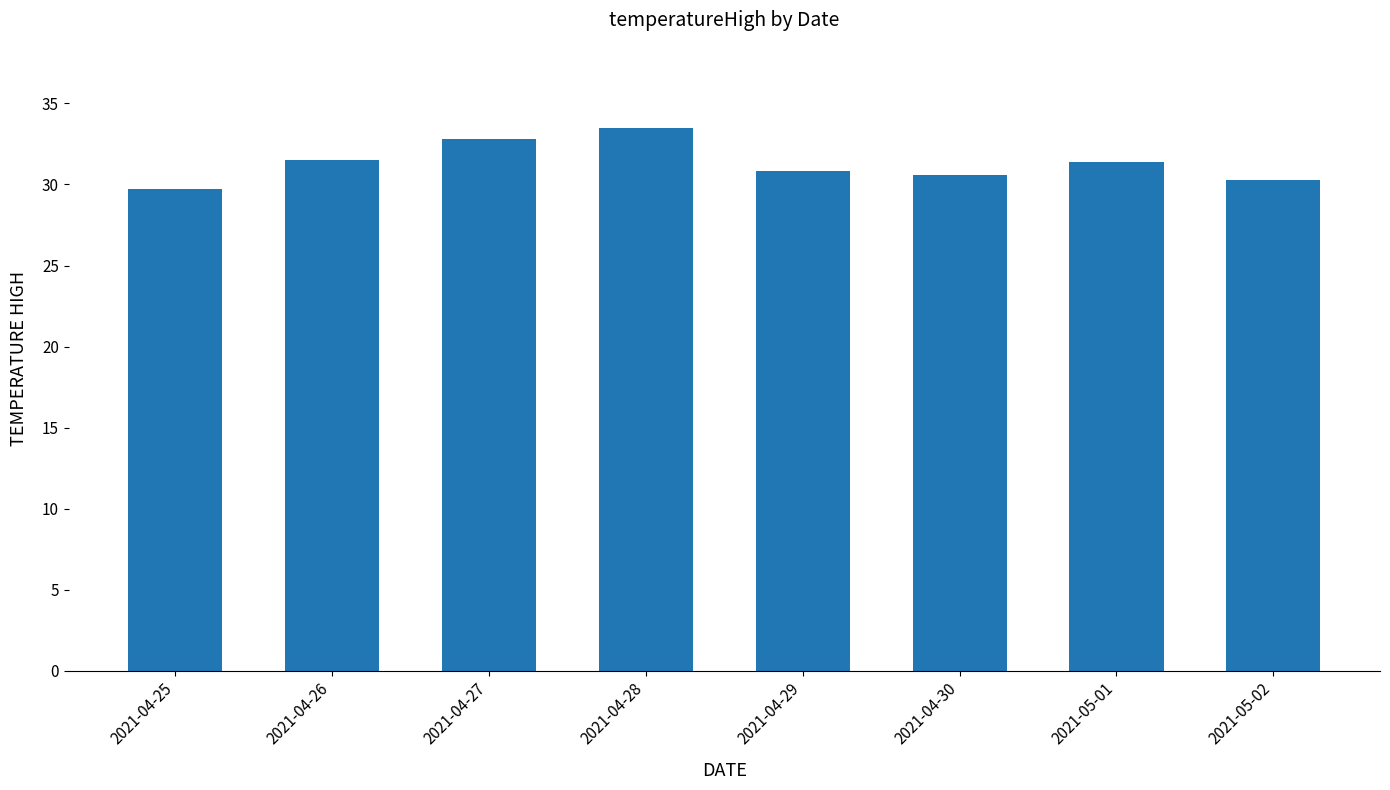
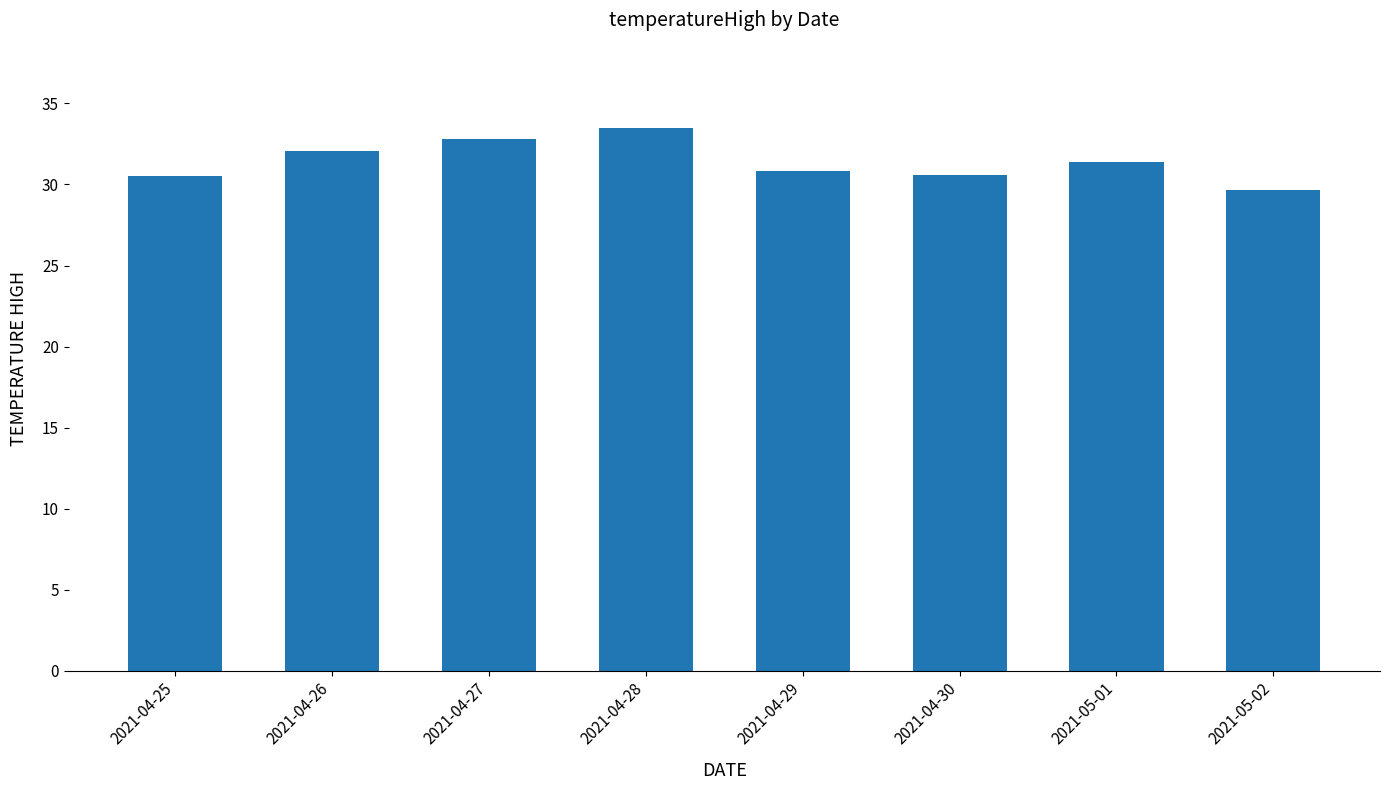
  {
-   "2021-04-25": 29.7,
-   "2021-04-26": 31.5,
+   "2021-04-25": 30.5,
+   "2021-04-26": 32.0,
    "2021-04-27": 32.8,
    "2021-04-28": 33.5,
    "2021-04-29": 30.8,
    "2021-04-30": 30.6,
    "2021-05-01": 31.4,
-   "2021-05-02": 30.3
+   "2021-05-02": 29.6
  }
